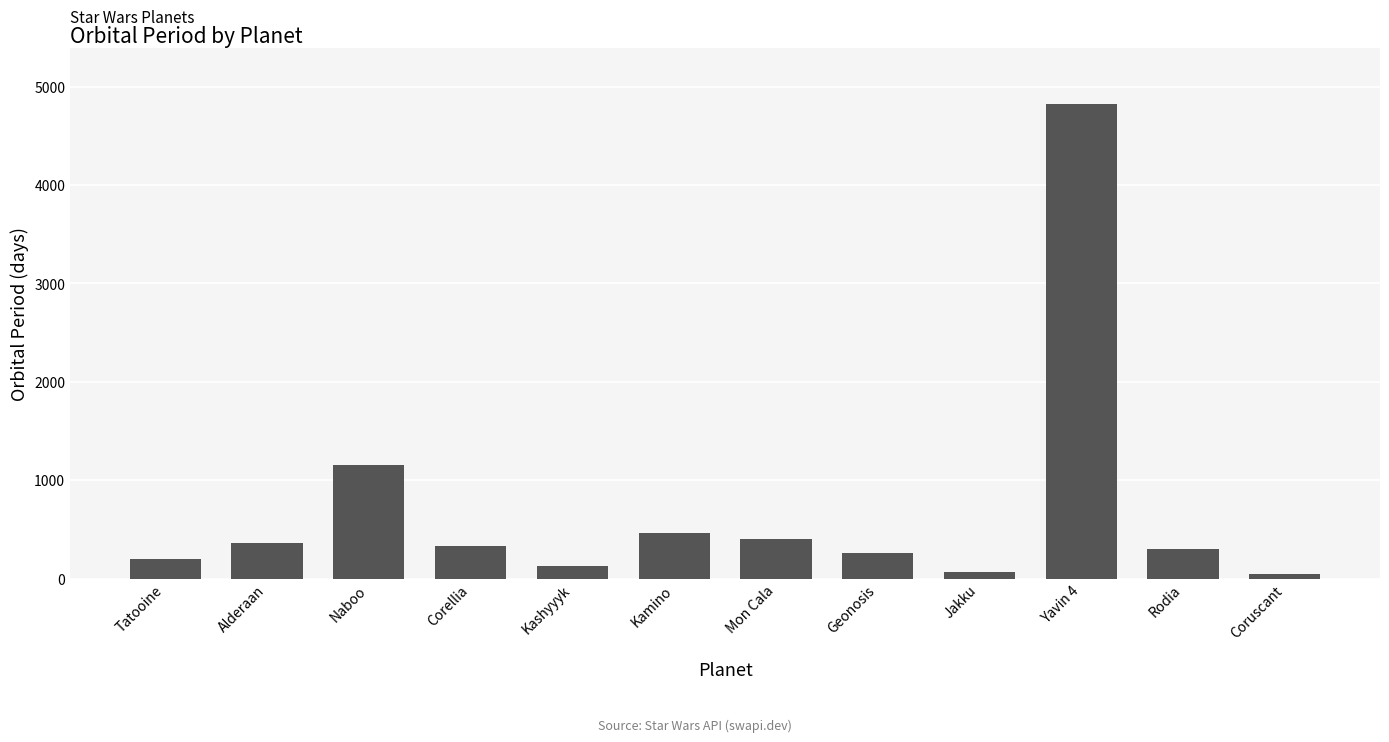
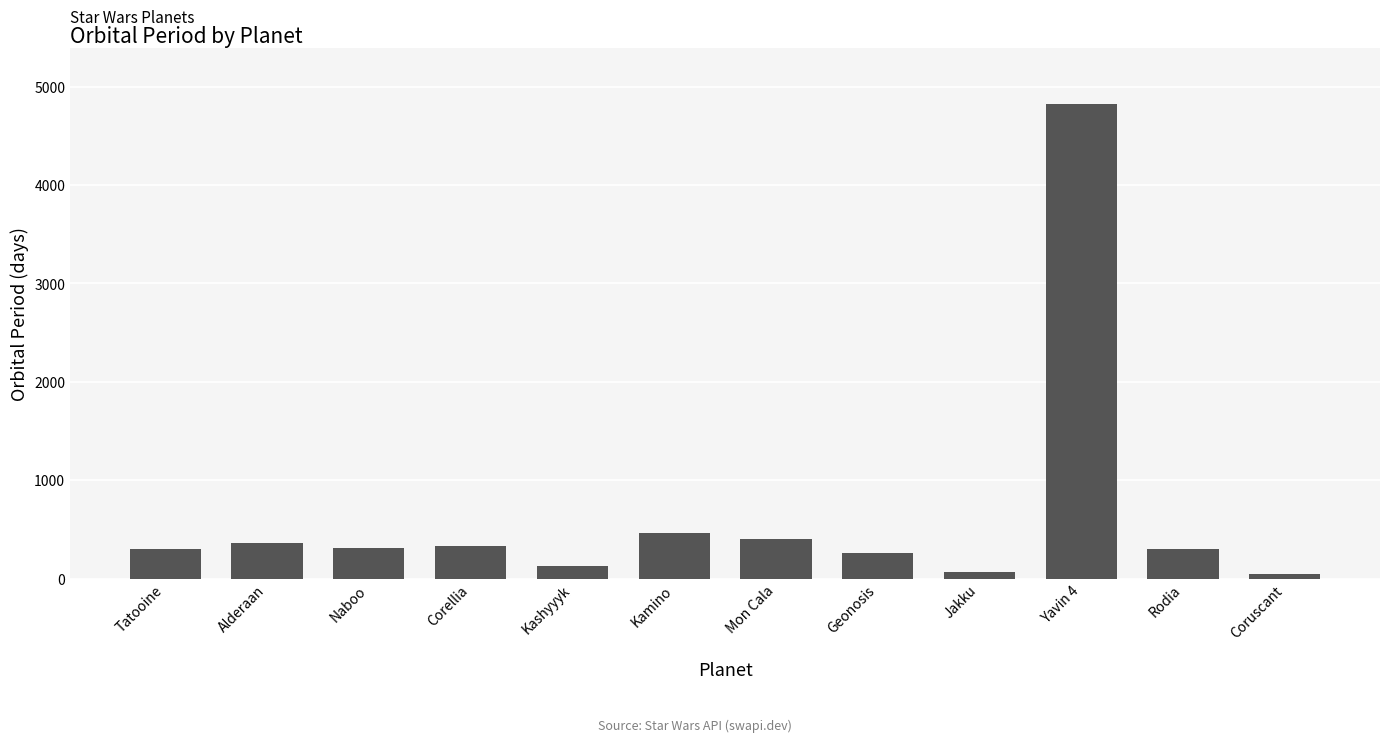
  {
-   "Tatooine": 200,
+   "Tatooine": 300,
    "Alderaan": 400,
-   "Naboo": 1200,
+   "Naboo": 300,
    "Corellia": 300,
    "Kashyyyk": 100,
    "Kamino": 500,
    "Mon Cala": 400,
    "Geonosis": 300,
    "Jakku": 100,
    "Yavin 4": 4800,
    "Rodia": 300,
    "Coruscant": 0
  }
